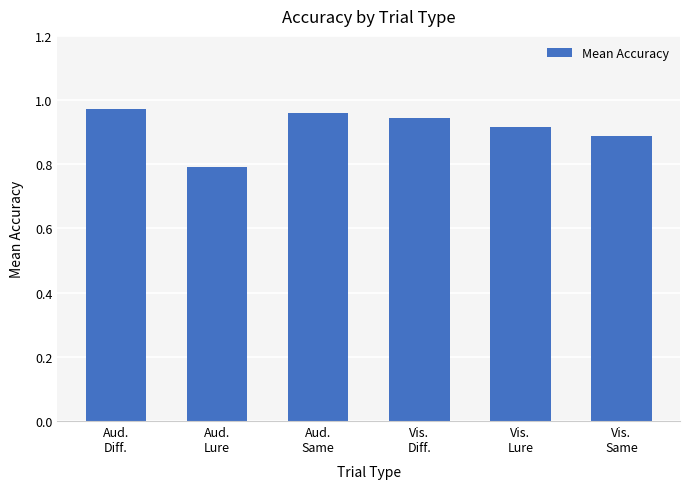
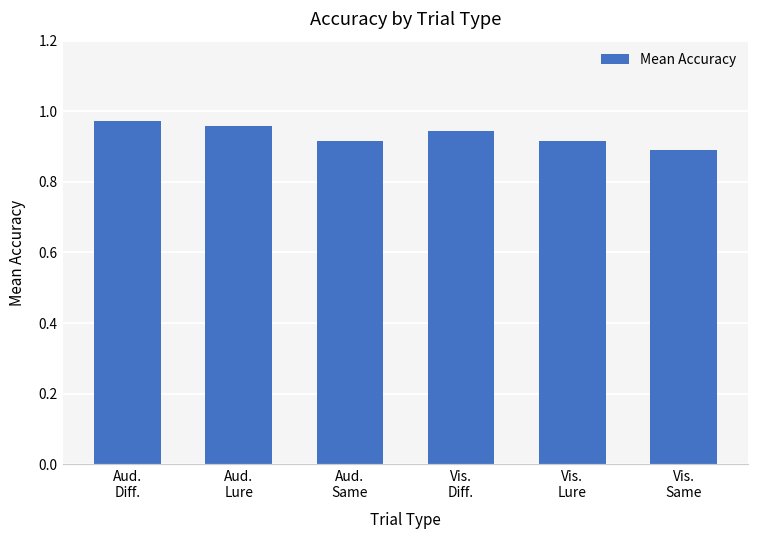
  {
    "Aud. Diff.": 0.97,
-   "Aud. Lure": 0.79,
-   "Aud. Same": 0.96,
+   "Aud. Lure": 0.96,
+   "Aud. Same": 0.92,
    "Vis. Diff.": 0.95,
    "Vis. Lure": 0.92,
    "Vis. Same": 0.89
  }
